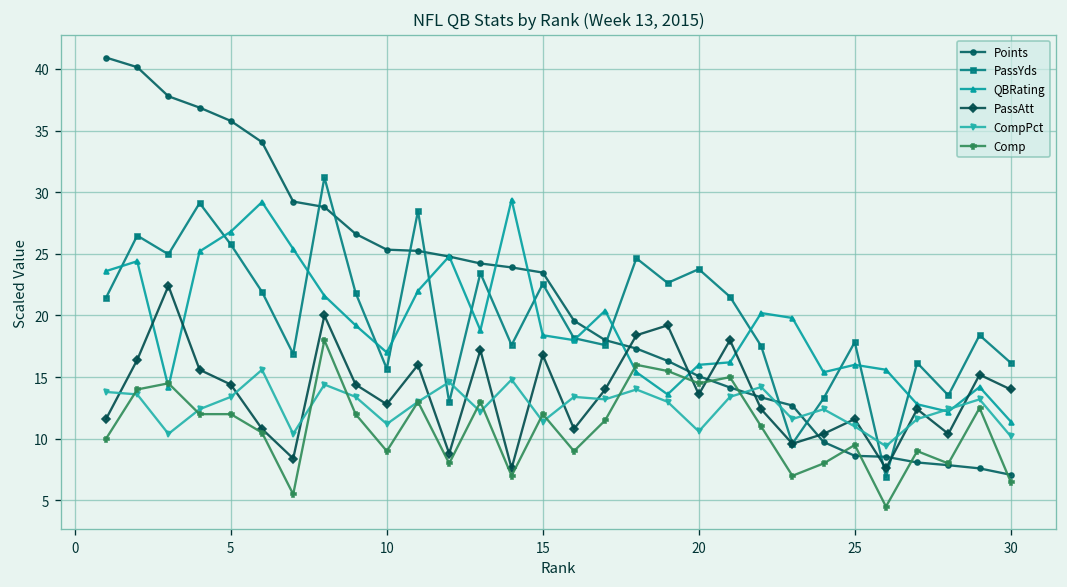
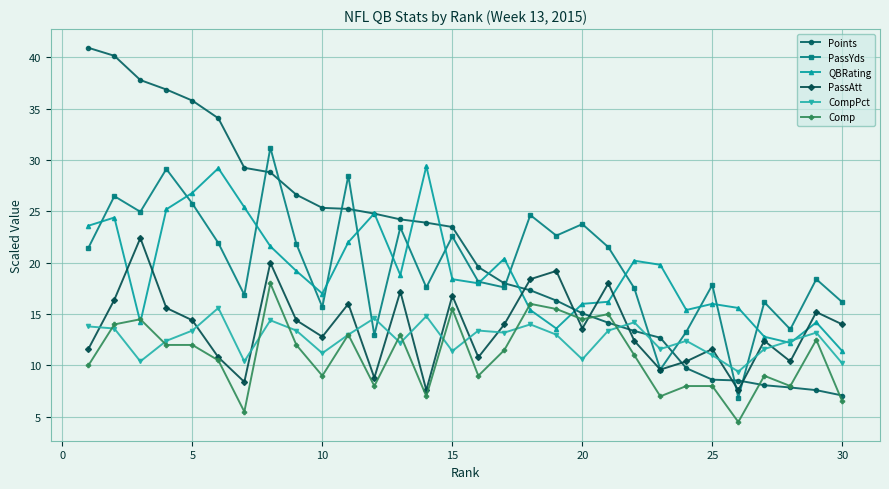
  {
    "Comp": {
      "5": 12.0,
      "10": 9.0,
-     "15": 12.0,
+     "15": 15.5,
      "20": 14.5,
-     "25": 9.5,
+     "25": 8.0,
      "30": 6.5
    }
  }
